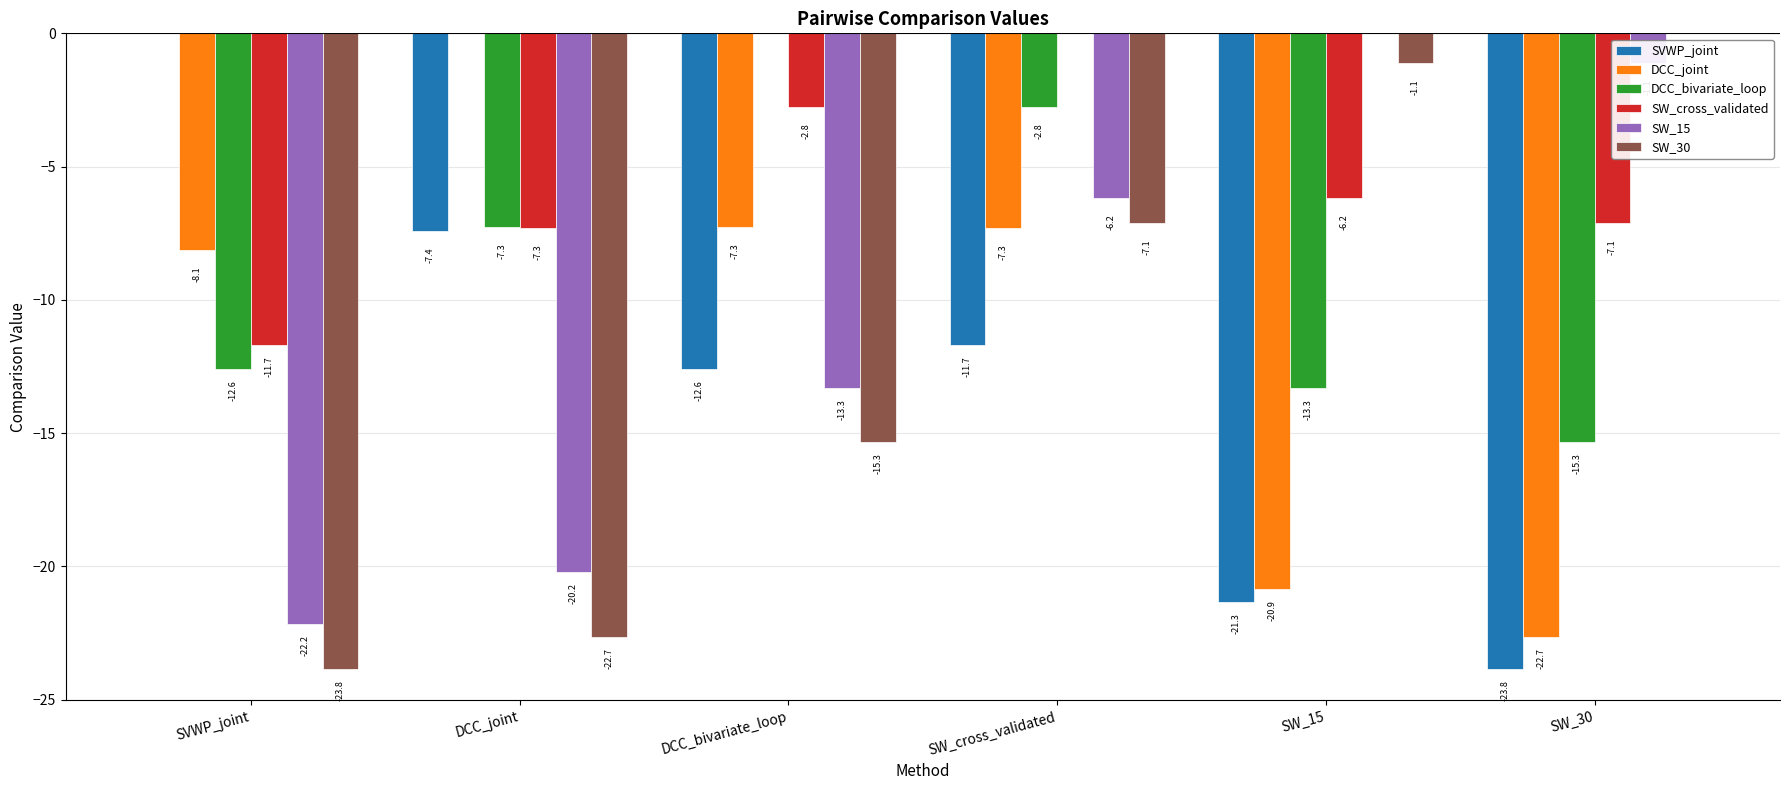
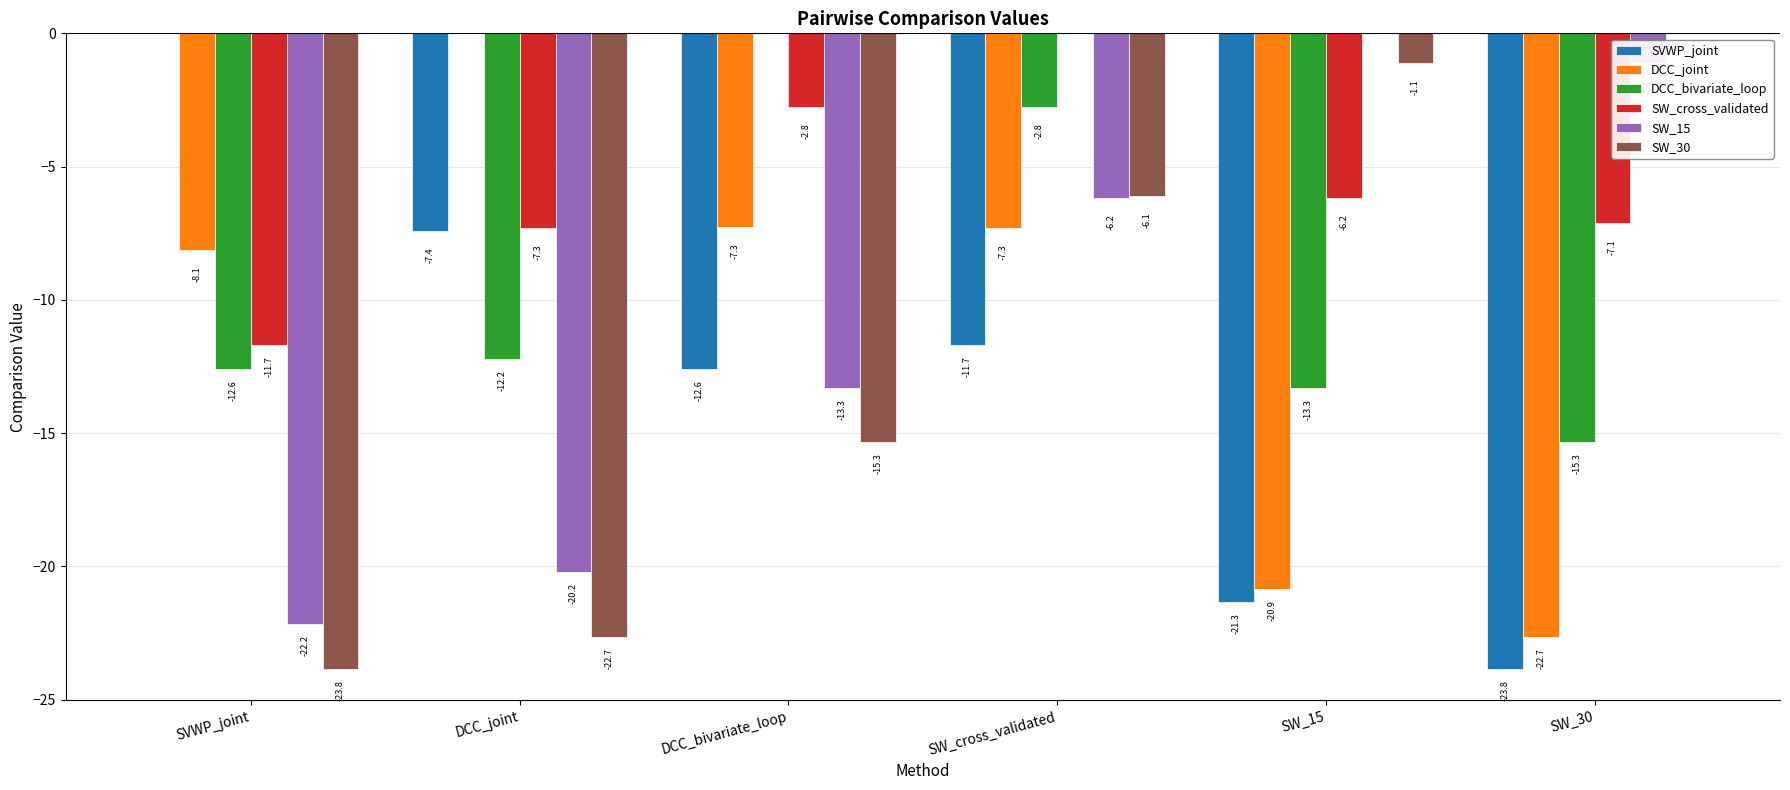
  {
    "SVWP_joint": {
      "DCC_joint": -7.4,
      "DCC_bivariate_loop": -12.6,
      "SW_cross_validated": -11.7,
      "SW_15": -21.3,
      "SW_30": -23.8
    },
    "DCC_joint": {
      "SVWP_joint": -8.1,
      "DCC_bivariate_loop": -7.3,
      "SW_cross_validated": -7.3,
      "SW_15": -20.9,
      "SW_30": -22.7
    },
    "DCC_bivariate_loop": {
      "SVWP_joint": -12.6,
-     "DCC_joint": -7.3,
+     "DCC_joint": -12.2,
      "SW_cross_validated": -2.8,
      "SW_15": -13.3,
      "SW_30": -15.3
    },
    "SW_cross_validated": {
      "SVWP_joint": -11.7,
      "DCC_joint": -7.3,
      "DCC_bivariate_loop": -2.8,
      "SW_15": -6.2,
      "SW_30": -7.1
    },
    "SW_15": {
      "SVWP_joint": -22.2,
      "DCC_joint": -20.2,
      "DCC_bivariate_loop": -13.3,
      "SW_cross_validated": -6.2
    },
    "SW_30": {
      "SVWP_joint": -23.8,
      "DCC_joint": -22.7,
      "DCC_bivariate_loop": -15.3,
-     "SW_cross_validated": -7.1,
+     "SW_cross_validated": -6.1,
      "SW_15": -1.1
    }
  }
